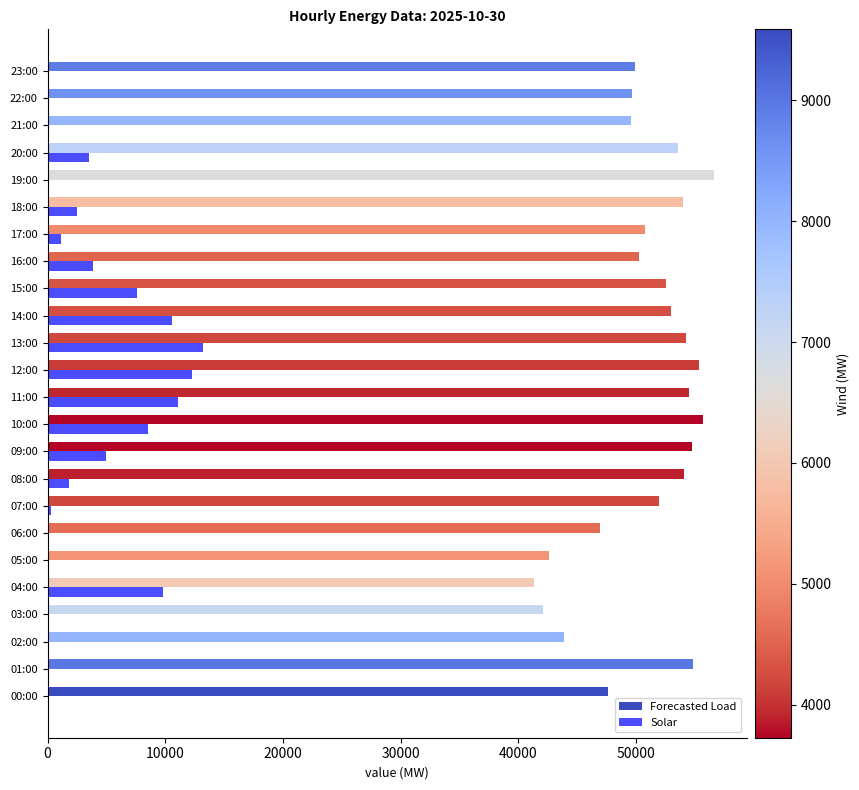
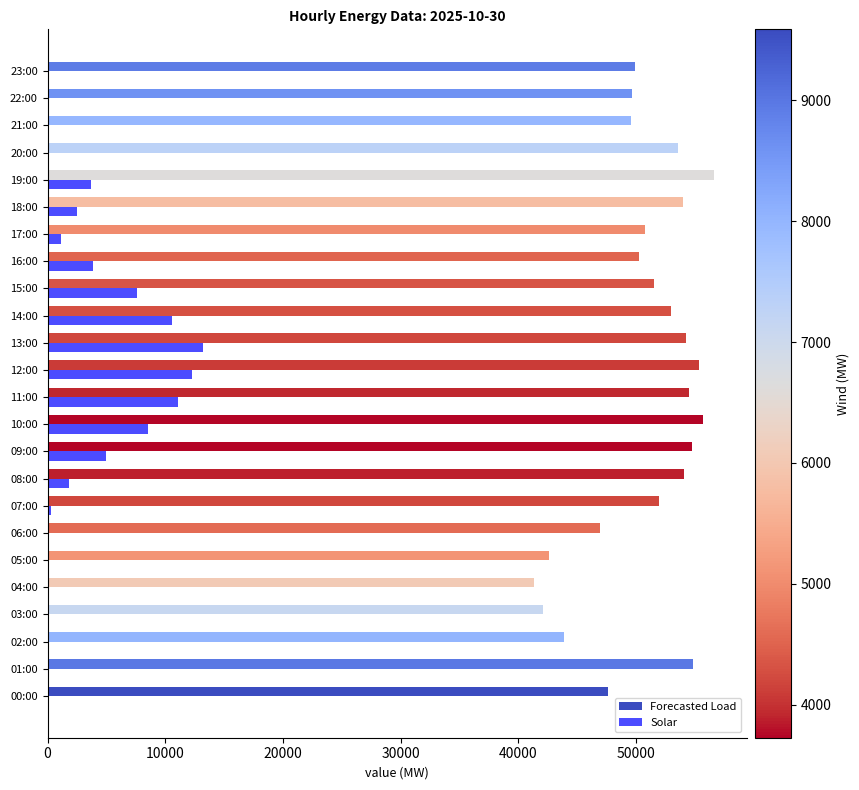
  {
    "Forecasted Load": {
      "23:00": 49900,
      "22:00": 49700,
      "21:00": 49500,
      "20:00": 53600,
      "19:00": 56600,
      "18:00": 54000,
      "17:00": 50800,
      "16:00": 50200,
-     "15:00": 52500,
+     "15:00": 51500,
      "14:00": 52900,
      "13:00": 54300,
      "12:00": 55300,
      "11:00": 54500,
      "10:00": 55700,
      "09:00": 54800,
      "08:00": 54100,
      "07:00": 52000,
      "06:00": 46900,
      "05:00": 42600,
      "04:00": 41400,
      "03:00": 42100,
      "02:00": 43900,
      "01:00": 54800,
      "00:00": 47700
    },
    "Solar": {
      "23:00": 0,
      "22:00": 0,
      "21:00": 0,
-     "20:00": 3500,
-     "19:00": 0,
+     "20:00": 0,
+     "19:00": 3700,
      "18:00": 2500,
      "17:00": 1100,
      "16:00": 3900,
      "15:00": 7600,
      "14:00": 10600,
      "13:00": 13200,
      "12:00": 12300,
      "11:00": 11000,
      "10:00": 8500,
      "09:00": 5000,
      "08:00": 1800,
      "07:00": 300,
      "06:00": 0,
      "05:00": 0,
-     "04:00": 9800,
+     "04:00": 0,
      "03:00": 0,
      "02:00": 0,
      "01:00": 0,
      "00:00": 0
    }
  }
